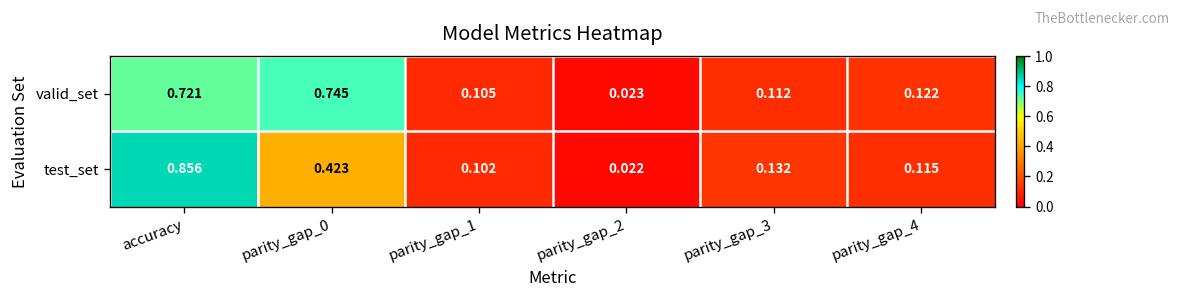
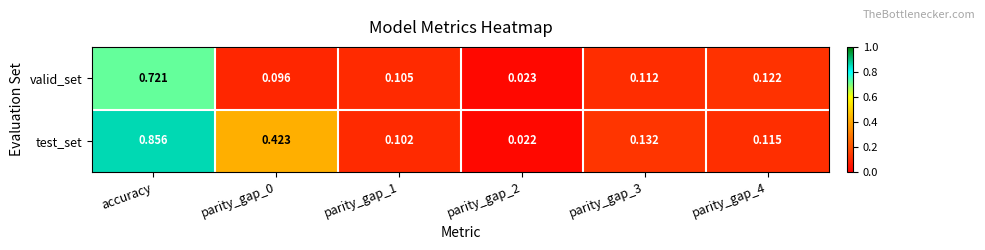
  {
    "valid_set": {
      "accuracy": 0.721,
-     "parity_gap_0": 0.745,
+     "parity_gap_0": 0.096,
      "parity_gap_1": 0.105,
      "parity_gap_2": 0.023,
      "parity_gap_3": 0.112,
      "parity_gap_4": 0.122
    },
    "test_set": {
      "accuracy": 0.856,
      "parity_gap_0": 0.423,
      "parity_gap_1": 0.102,
      "parity_gap_2": 0.022,
      "parity_gap_3": 0.132,
      "parity_gap_4": 0.115
    }
  }
